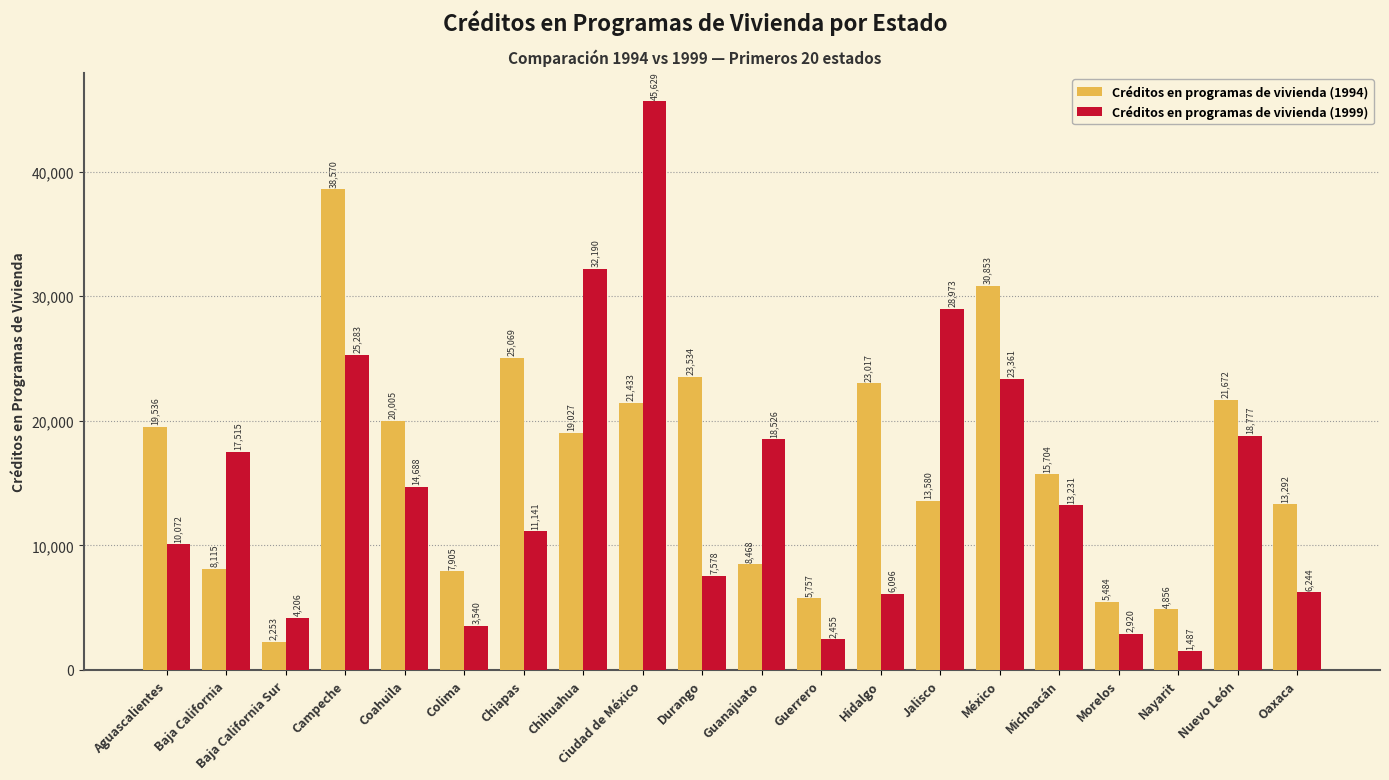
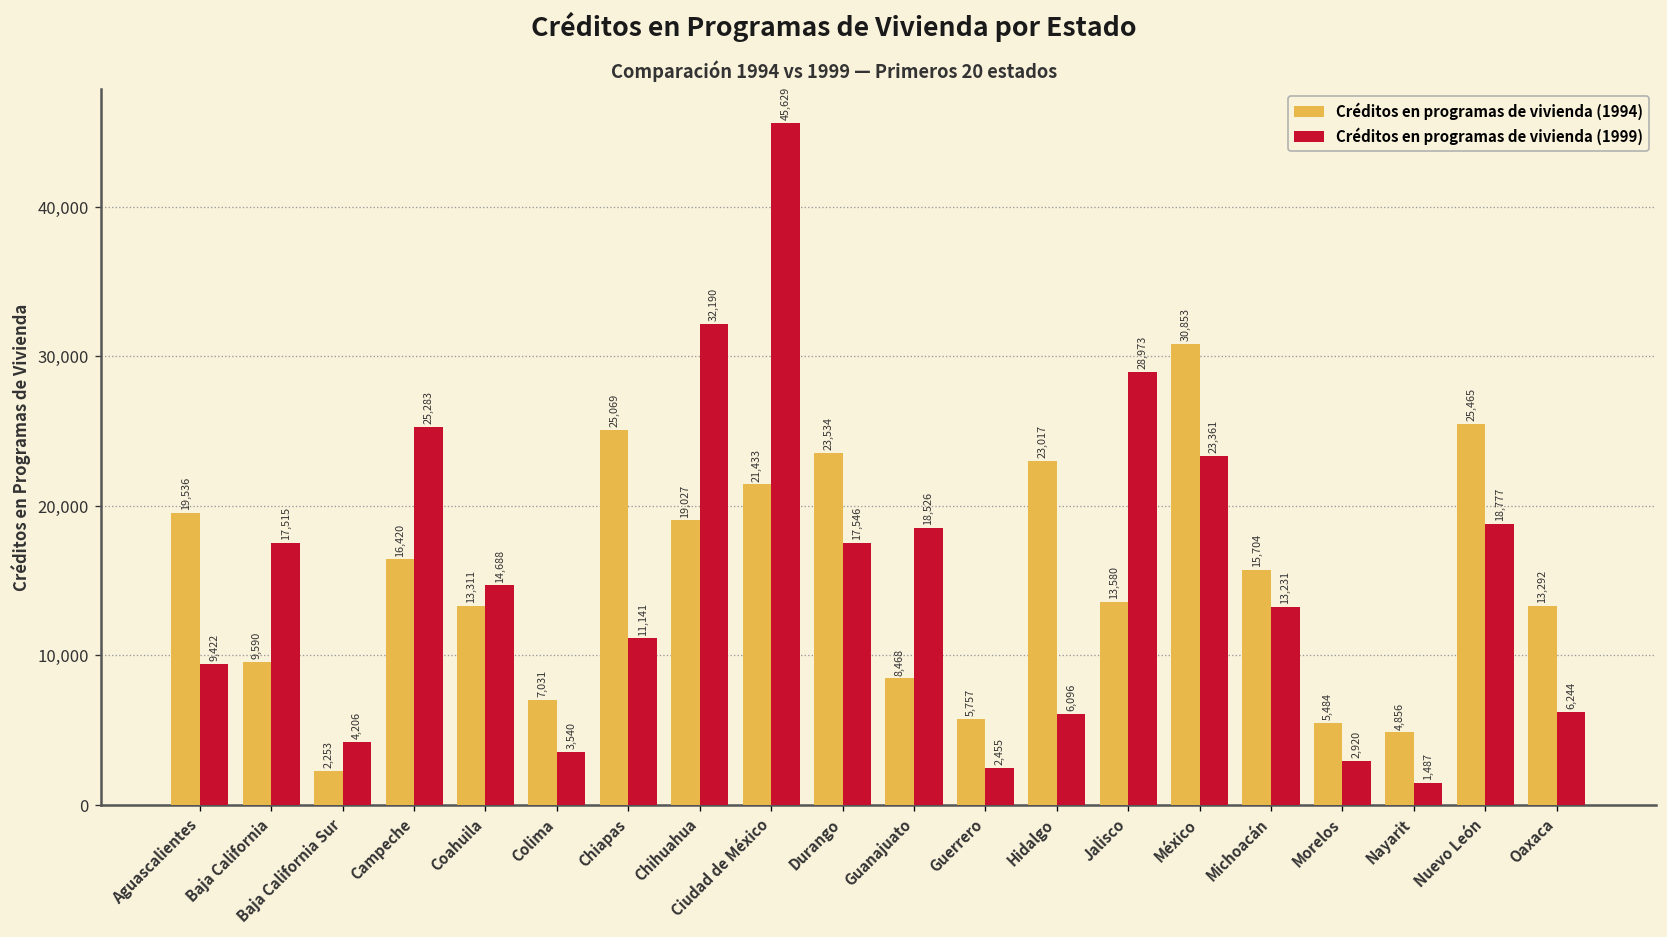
  {
    "Créditos en programas de vivienda (1994)": {
      "Aguascalientes": "19,536",
-     "Baja California": "8,115",
+     "Baja California": "9,590",
      "Baja California Sur": "2,253",
-     "Campeche": "38,570",
-     "Coahuila": "20,005",
-     "Colima": "7,905",
+     "Campeche": "16,420",
+     "Coahuila": "13,311",
+     "Colima": "7,031",
      "Chiapas": "25,069",
      "Chihuahua": "19,027",
      "Ciudad de México": "21,433",
      "Durango": "23,534",
      "Guanajuato": "8,468",
      "Guerrero": "5,757",
      "Hidalgo": "23,017",
      "Jalisco": "13,580",
      "México": "30,853",
      "Michoacán": "15,704",
      "Morelos": "5,484",
      "Nayarit": "4,856",
-     "Nuevo León": "21,672",
+     "Nuevo León": "25,465",
      "Oaxaca": "13,292"
    },
    "Créditos en programas de vivienda (1999)": {
-     "Aguascalientes": "10,072",
+     "Aguascalientes": "9,422",
      "Baja California": "17,515",
      "Baja California Sur": "4,206",
      "Campeche": "25,283",
      "Coahuila": "14,688",
      "Colima": "3,540",
      "Chiapas": "11,141",
      "Chihuahua": "32,190",
      "Ciudad de México": "45,629",
-     "Durango": "7,578",
+     "Durango": "17,546",
      "Guanajuato": "18,526",
      "Guerrero": "2,455",
      "Hidalgo": "6,096",
      "Jalisco": "28,973",
      "México": "23,361",
      "Michoacán": "13,231",
      "Morelos": "2,920",
      "Nayarit": "1,487",
      "Nuevo León": "18,777",
      "Oaxaca": "6,244"
    }
  }
